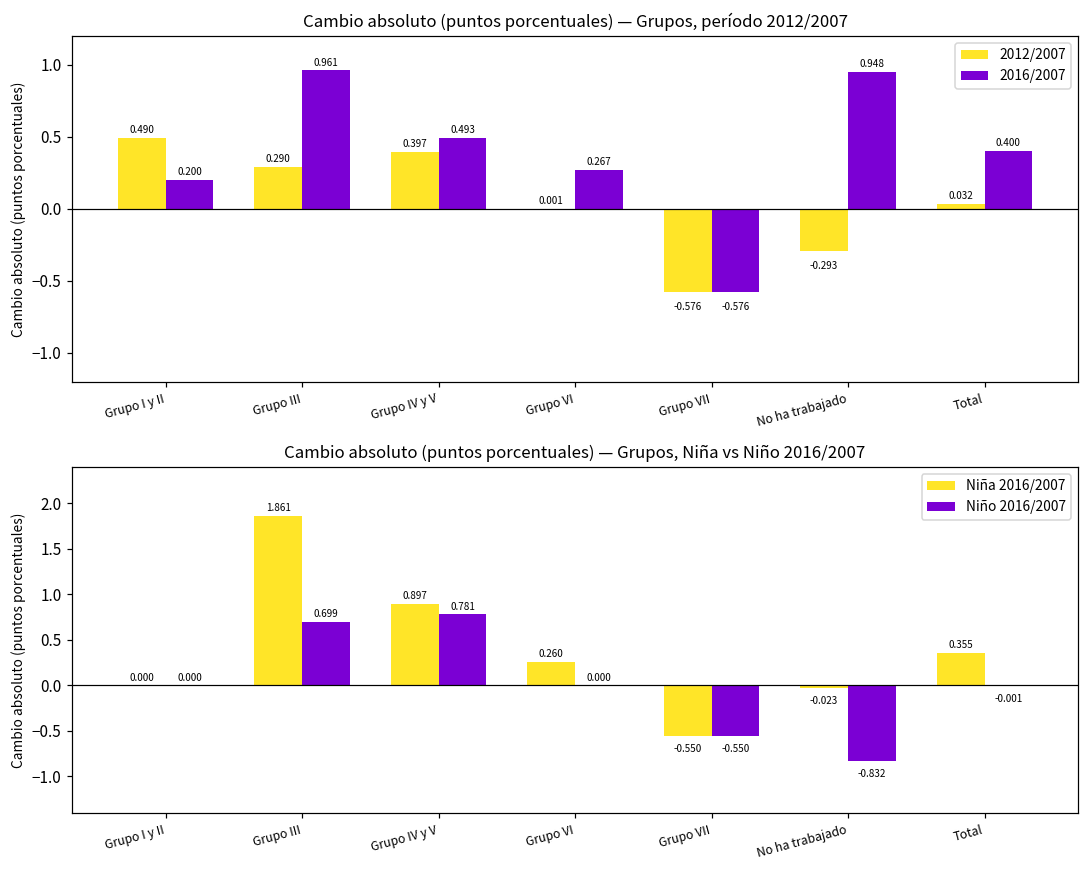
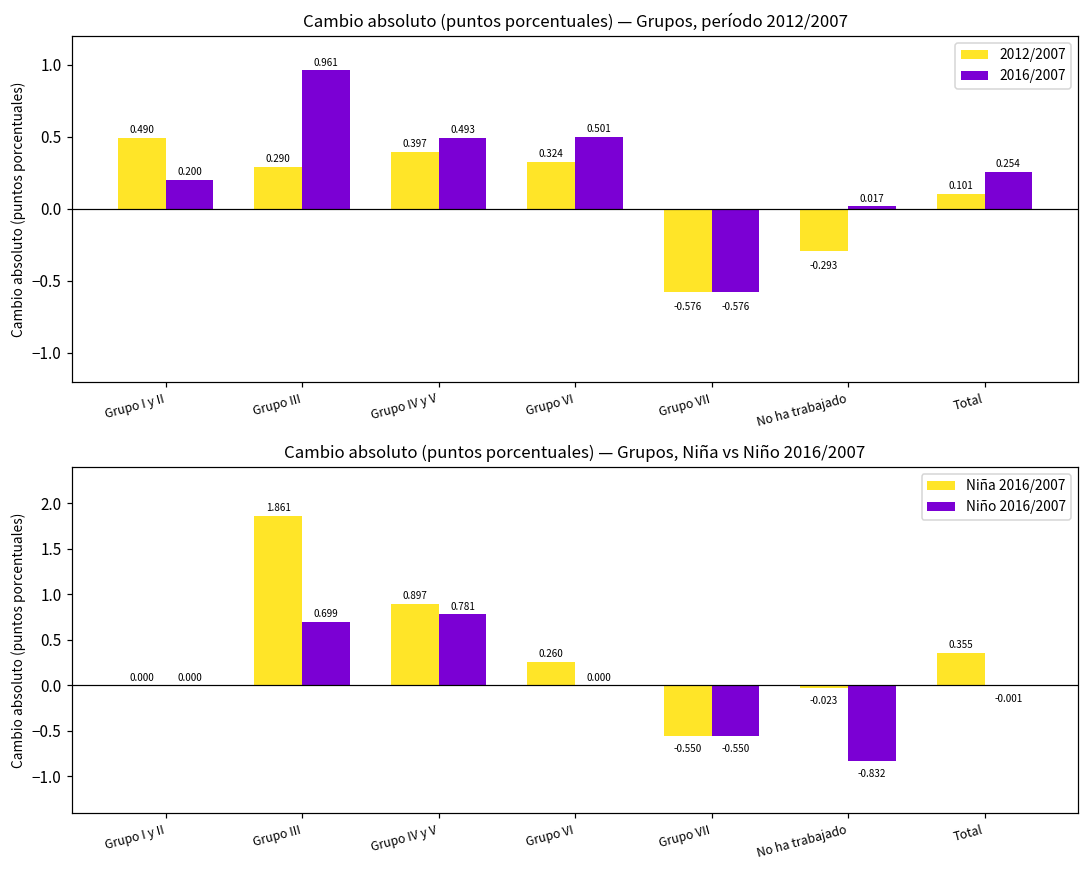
  {
    "Cambio absoluto (puntos porcentuales) — Grupos, período 2012/2007": {
      "2012/2007": {
        "Grupo I y II": 0.490,
        "Grupo III": 0.290,
        "Grupo IV y V": 0.397,
-       "Grupo VI": 0.001,
+       "Grupo VI": 0.324,
        "Grupo VII": -0.576,
        "No ha trabajado": -0.293,
-       "Total": 0.032
+       "Total": 0.101
      },
      "2016/2007": {
        "Grupo I y II": 0.200,
        "Grupo III": 0.961,
        "Grupo IV y V": 0.493,
-       "Grupo VI": 0.267,
+       "Grupo VI": 0.501,
        "Grupo VII": -0.576,
-       "No ha trabajado": 0.948,
-       "Total": 0.400
+       "No ha trabajado": 0.017,
+       "Total": 0.254
      }
    },
    "Cambio absoluto (puntos porcentuales) — Grupos, Niña vs Niño 2016/2007": {
      "Niña 2016/2007": {
        "Grupo I y II": 0.000,
        "Grupo III": 1.861,
        "Grupo IV y V": 0.897,
        "Grupo VI": 0.260,
        "Grupo VII": -0.550,
        "No ha trabajado": -0.023,
        "Total": 0.355
      },
      "Niño 2016/2007": {
        "Grupo I y II": 0.000,
        "Grupo III": 0.699,
        "Grupo IV y V": 0.781,
        "Grupo VI": 0.000,
        "Grupo VII": -0.550,
        "No ha trabajado": -0.832,
        "Total": -0.001
      }
    }
  }
